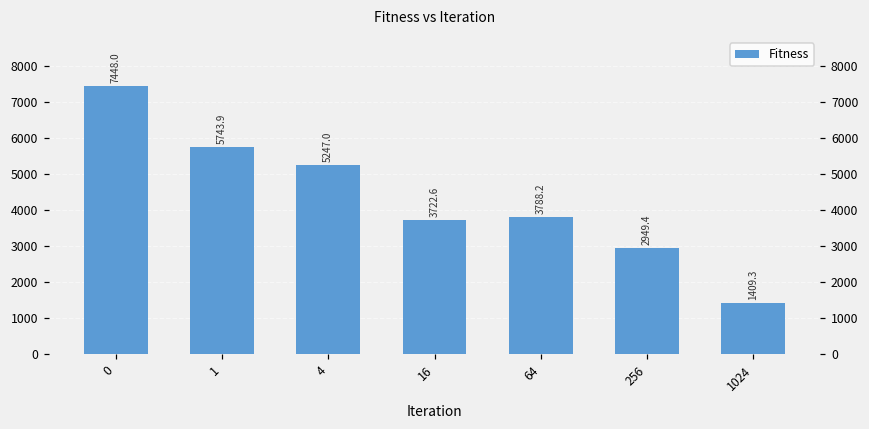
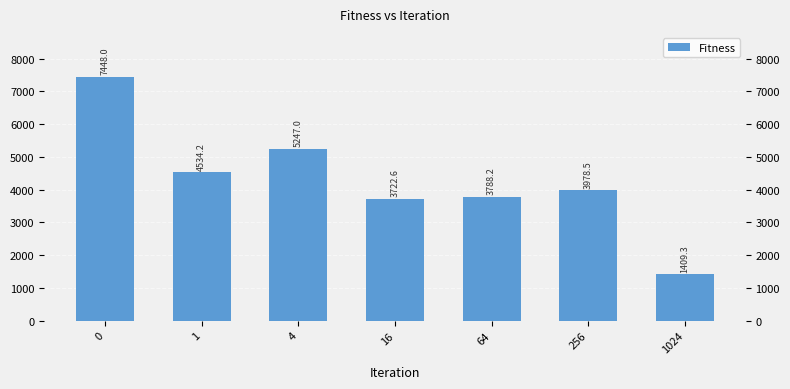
  {
    "0": 7448.0,
-   "1": 5743.9,
+   "1": 4534.2,
    "4": 5247.0,
    "16": 3722.6,
    "64": 3788.2,
-   "256": 2949.4,
+   "256": 3978.5,
    "1024": 1409.3
  }
